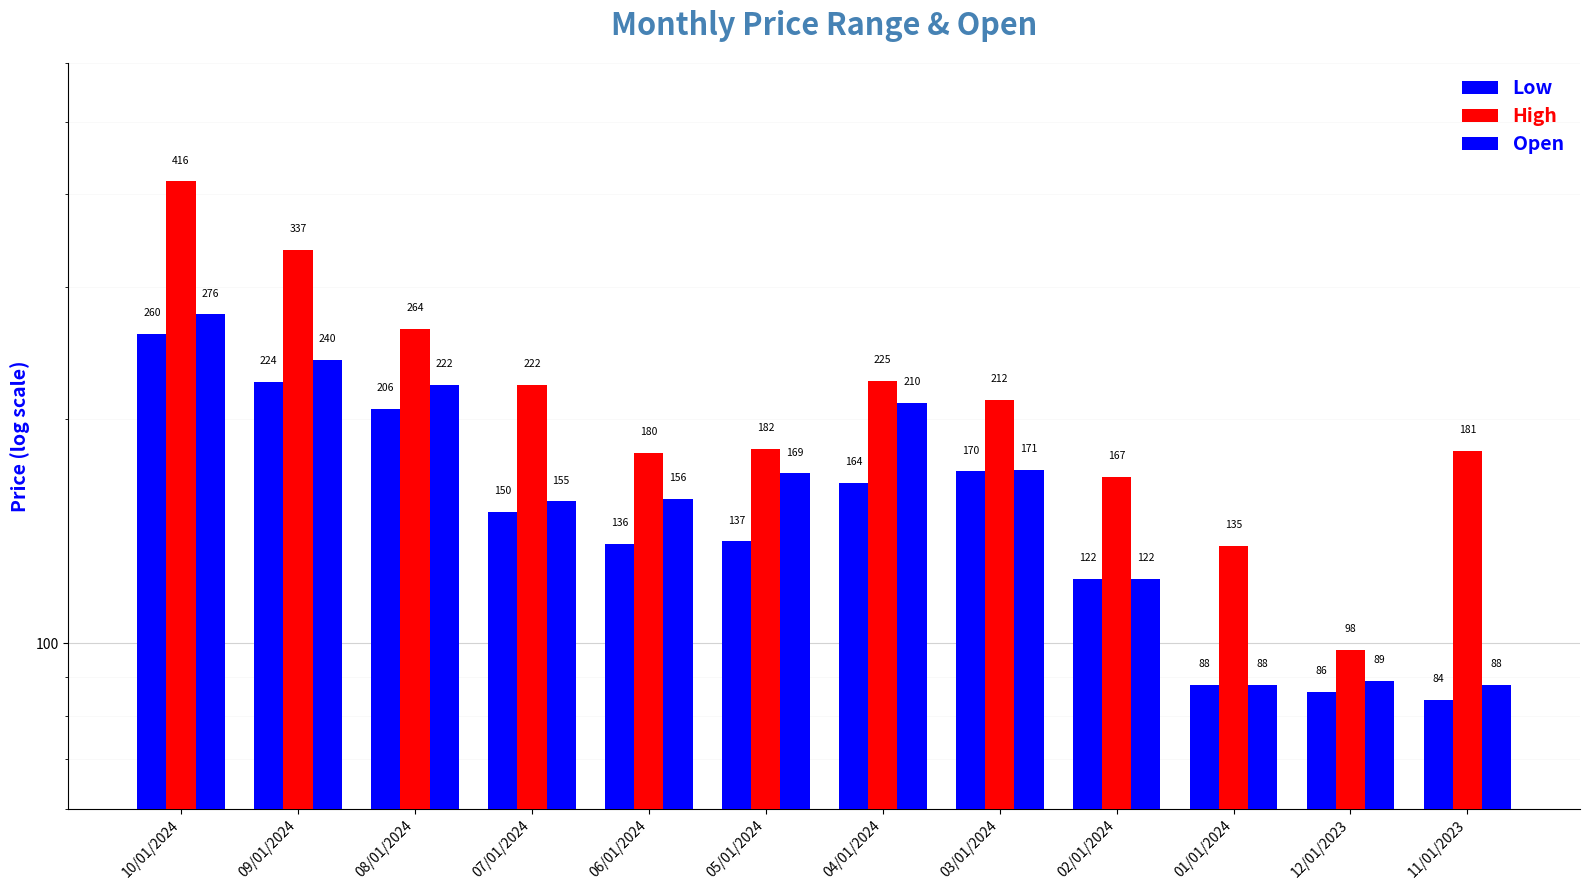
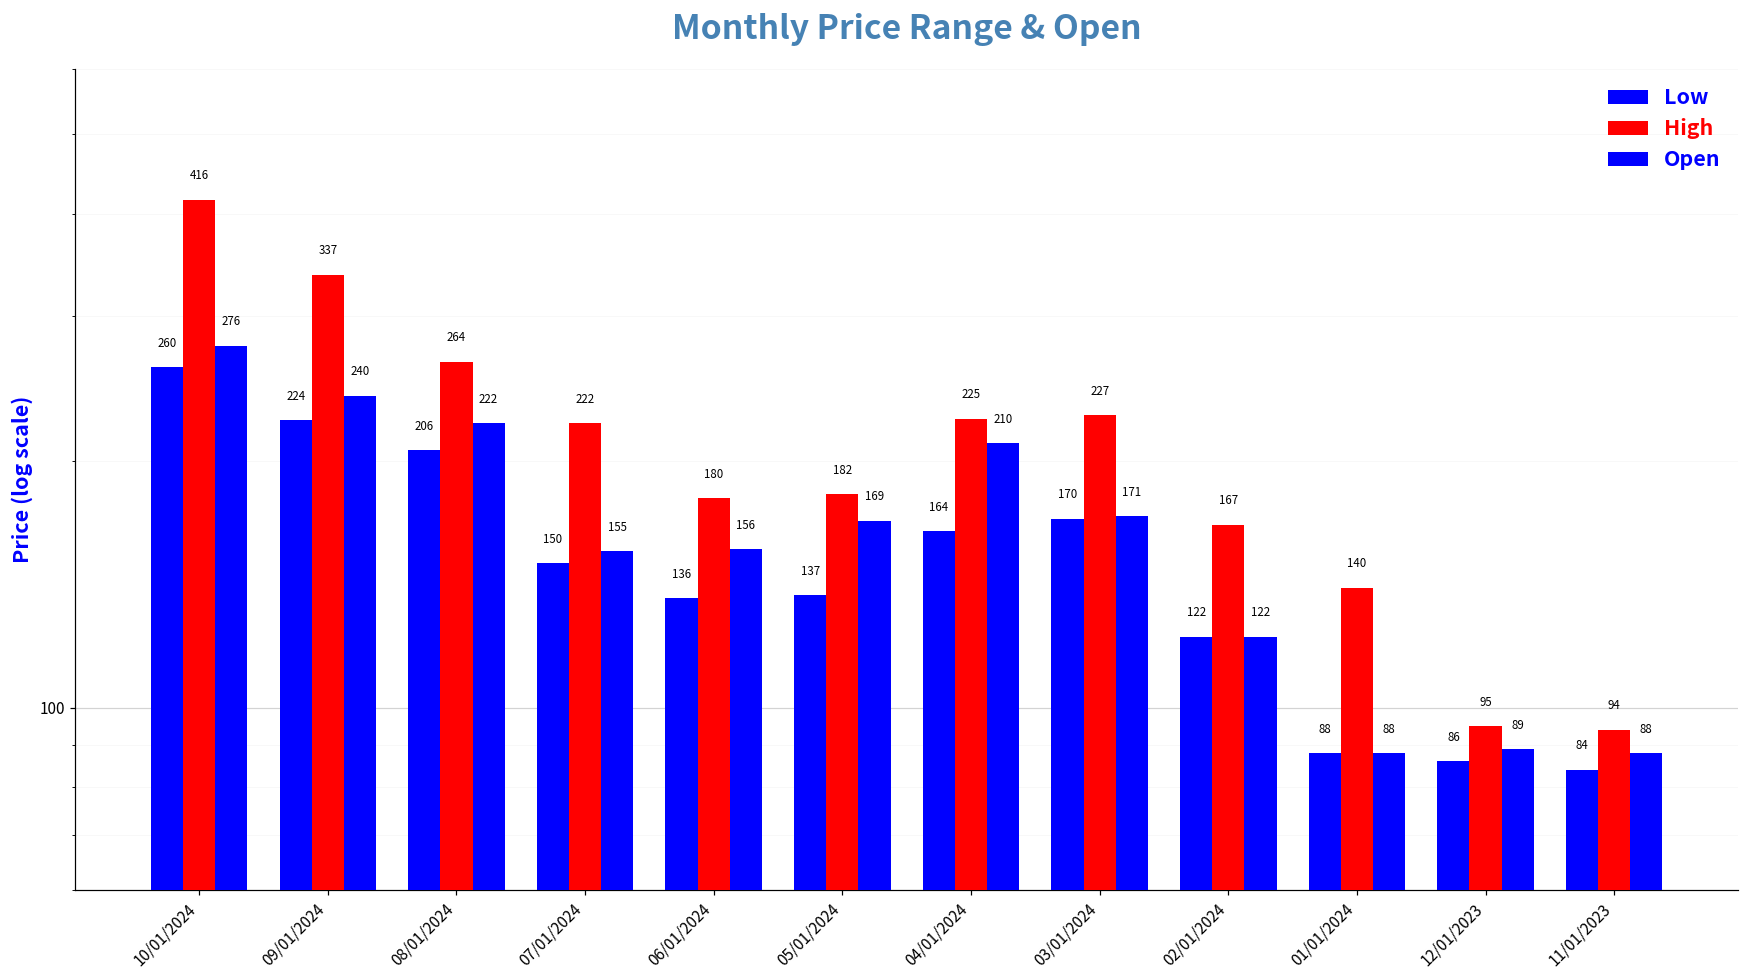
  {
    "High": {
      "10/01/2024": 416,
      "09/01/2024": 337,
      "08/01/2024": 264,
      "07/01/2024": 222,
      "06/01/2024": 180,
      "05/01/2024": 182,
      "04/01/2024": 225,
-     "03/01/2024": 212,
+     "03/01/2024": 227,
      "02/01/2024": 167,
-     "01/01/2024": 135,
-     "12/01/2023": 98,
-     "11/01/2023": 181
+     "01/01/2024": 140,
+     "12/01/2023": 95,
+     "11/01/2023": 94
    }
  }
